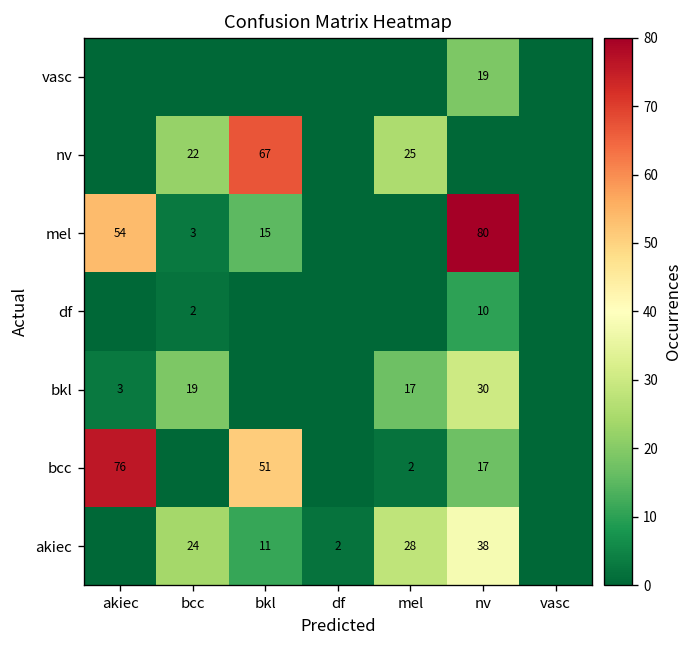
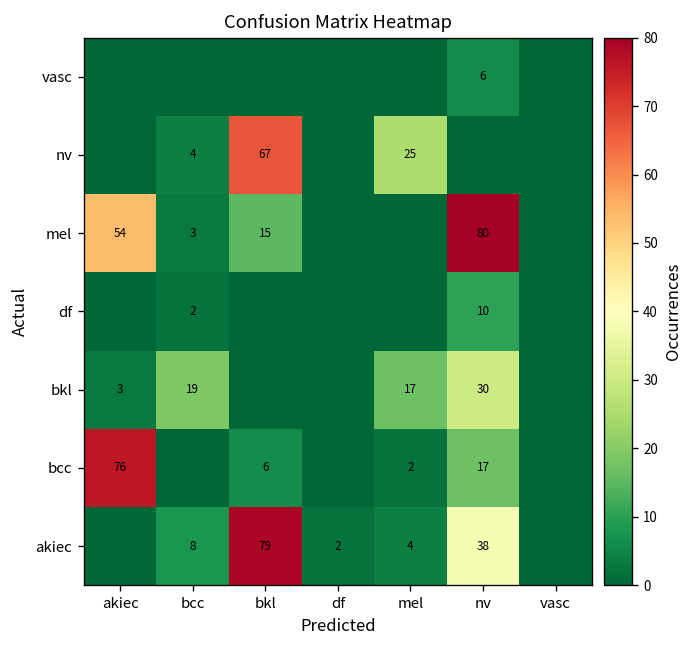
  {
    "vasc": {
-     "nv": 19
+     "nv": 6
    },
    "nv": {
-     "bcc": 22,
+     "bcc": 4,
      "bkl": 67,
      "mel": 25
    },
    "mel": {
      "akiec": 54,
      "bcc": 3,
      "bkl": 15,
      "nv": 80
    },
    "df": {
      "bcc": 2,
      "nv": 10
    },
    "bkl": {
      "akiec": 3,
      "bcc": 19,
      "mel": 17,
      "nv": 30
    },
    "bcc": {
      "akiec": 76,
-     "bkl": 51,
+     "bkl": 6,
      "mel": 2,
      "nv": 17
    },
    "akiec": {
-     "bcc": 24,
-     "bkl": 11,
+     "bcc": 8,
+     "bkl": 79,
      "df": 2,
-     "mel": 28,
+     "mel": 4,
      "nv": 38
    }
  }
